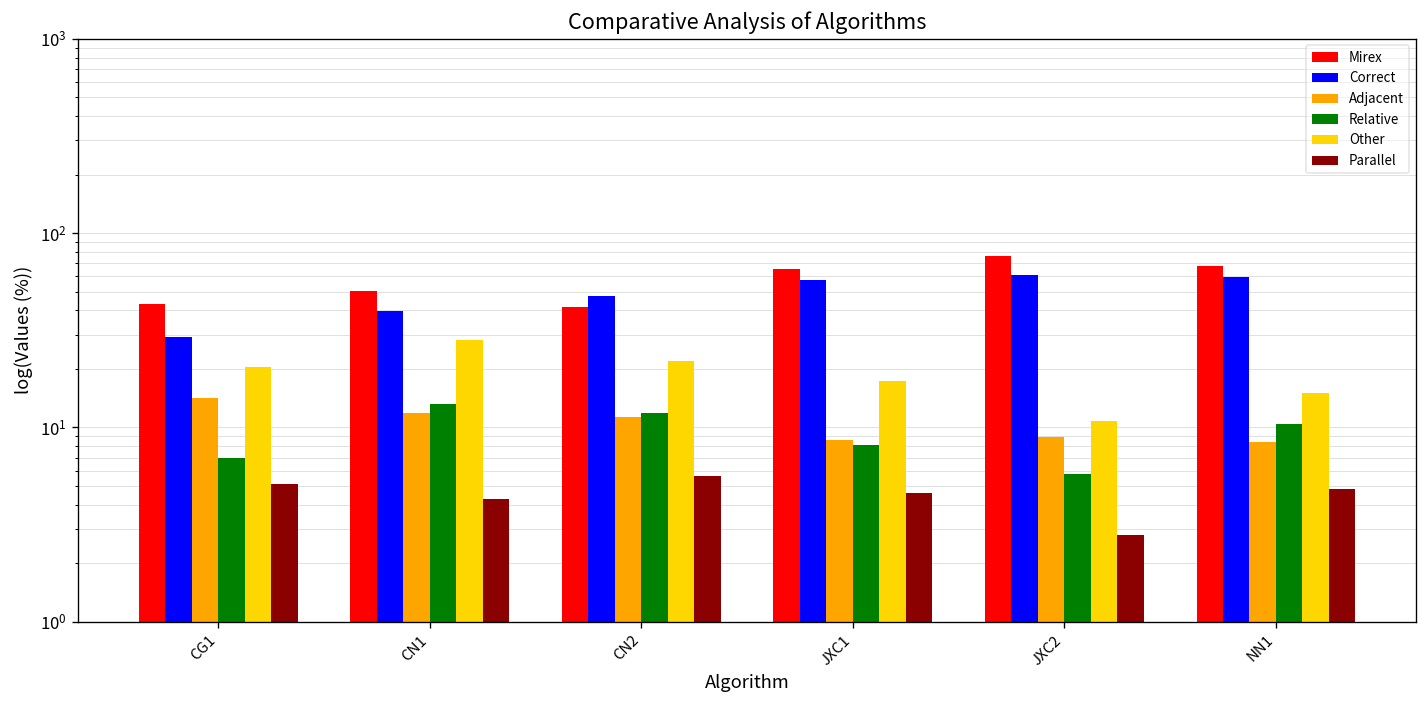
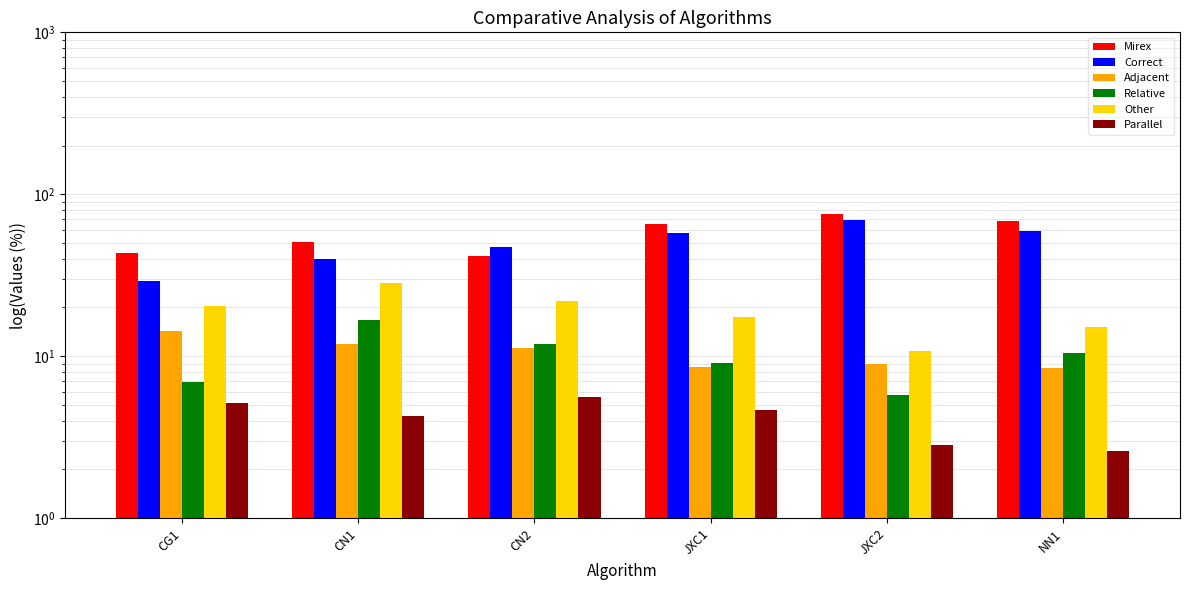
  {
    "Mirex": {
      "CG1": 43,
      "CN1": 51,
      "CN2": 42,
      "JXC1": 66,
      "JXC2": 80,
      "NN1": 68
    },
    "Correct": {
      "CG1": 29,
      "CN1": 40,
      "CN2": 48,
      "JXC1": 57,
-     "JXC2": 61,
+     "JXC2": 69,
      "NN1": 60
    },
    "Relative": {
      "CG1": 7,
-     "CN1": 13,
+     "CN1": 17,
      "CN2": 12,
-     "JXC1": 8,
+     "JXC1": 9,
      "JXC2": 5.8,
      "NN1": 10
    },
    "Parallel": {
      "CG1": 5.1,
      "CN1": 4.3,
      "CN2": 5.6,
      "JXC1": 4.6,
      "JXC2": 2.8,
-     "NN1": 4.8
+     "NN1": 2.6
    }
  }
